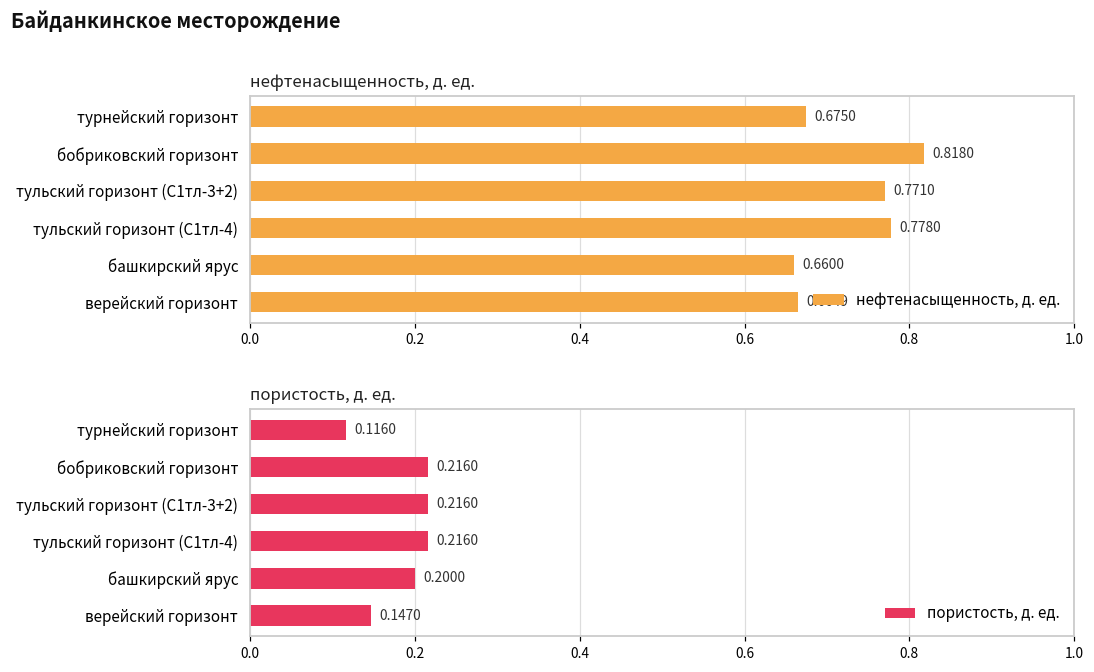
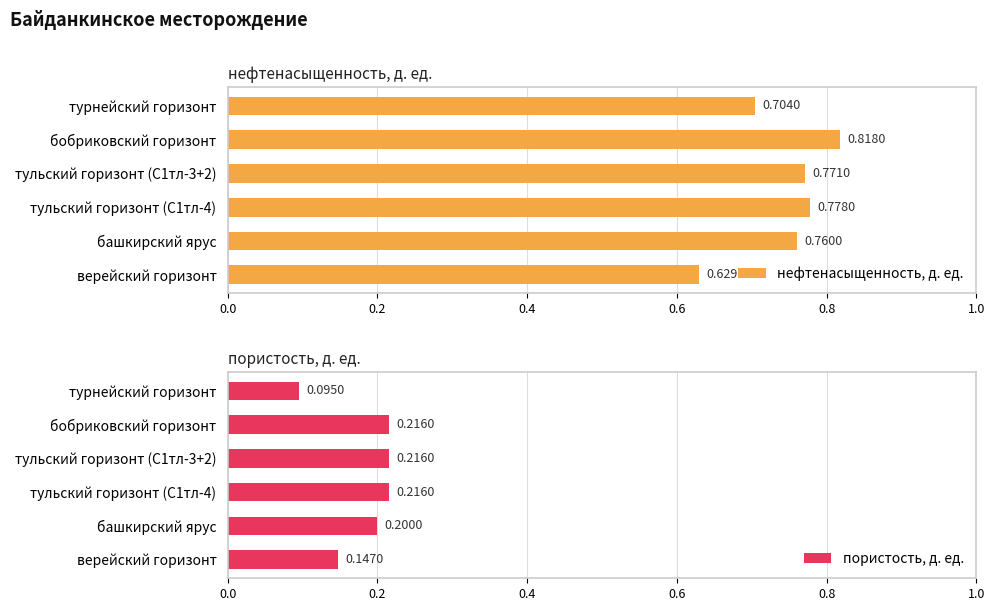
  {
    "нефтенасыщенность, д. ед.": {
-     "турнейский горизонт": 0.6750,
+     "турнейский горизонт": 0.7040,
      "бобриковский горизонт": 0.8180,
      "тульский горизонт (С1тл-3+2)": 0.7710,
      "тульский горизонт (С1тл-4)": 0.7780,
-     "башкирский ярус": 0.6600,
-     "верейский горизонт": 0.6649
+     "башкирский ярус": 0.7600,
+     "верейский горизонт": 0.6291
    },
    "пористость, д. ед.": {
-     "турнейский горизонт": 0.1160,
+     "турнейский горизонт": 0.0950,
      "бобриковский горизонт": 0.2160,
      "тульский горизонт (С1тл-3+2)": 0.2160,
      "тульский горизонт (С1тл-4)": 0.2160,
      "башкирский ярус": 0.2000,
      "верейский горизонт": 0.1470
    }
  }
